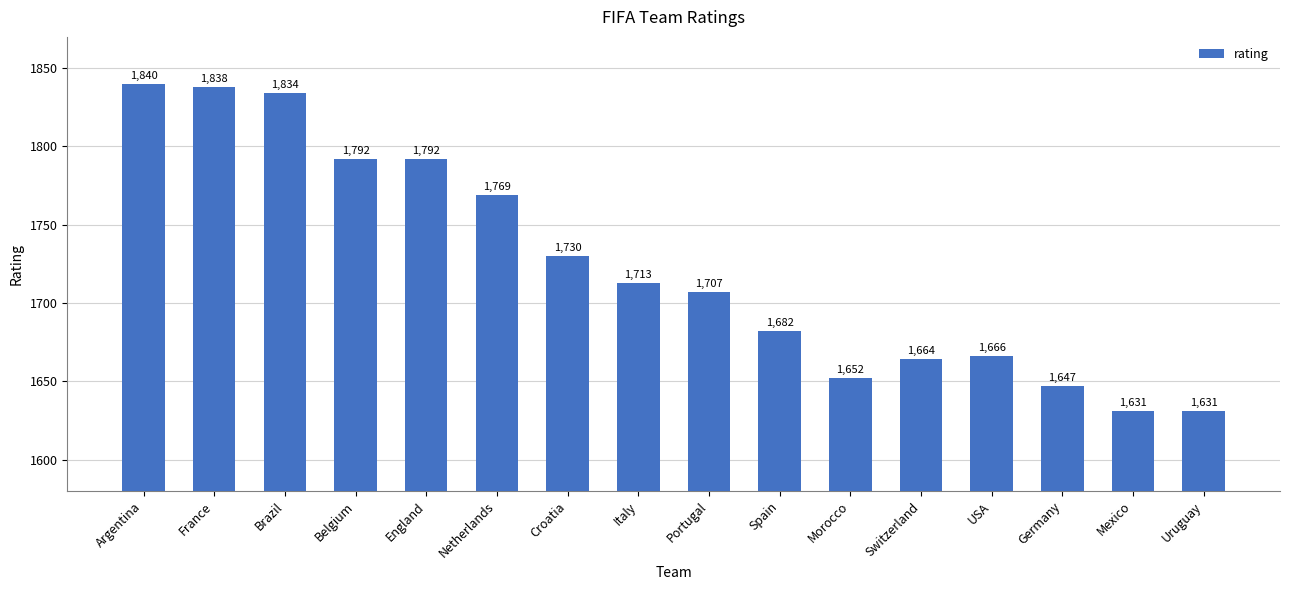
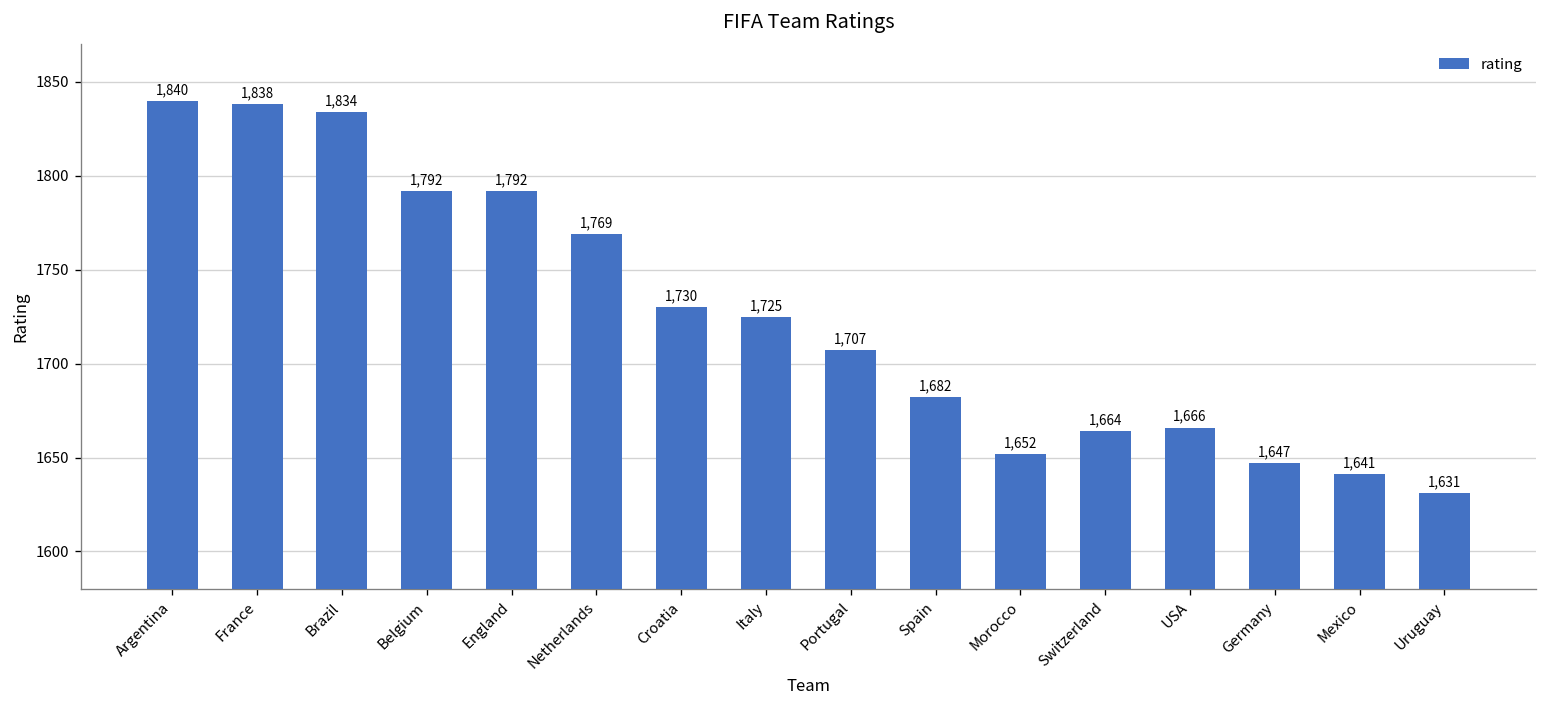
  {
    "Argentina": "1,840",
    "France": "1,838",
    "Brazil": "1,834",
    "Belgium": "1,792",
    "England": "1,792",
    "Netherlands": "1,769",
    "Croatia": "1,730",
-   "Italy": "1,713",
+   "Italy": "1,725",
    "Portugal": "1,707",
    "Spain": "1,682",
    "Morocco": "1,652",
    "Switzerland": "1,664",
    "USA": "1,666",
    "Germany": "1,647",
-   "Mexico": "1,631",
+   "Mexico": "1,641",
    "Uruguay": "1,631"
  }
